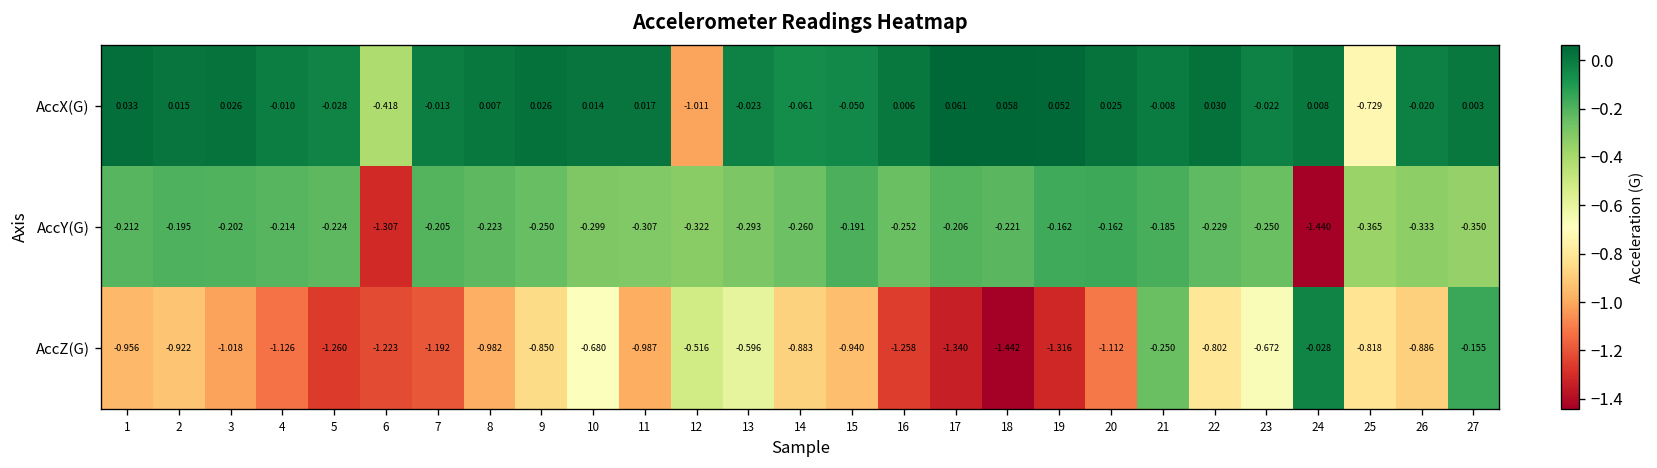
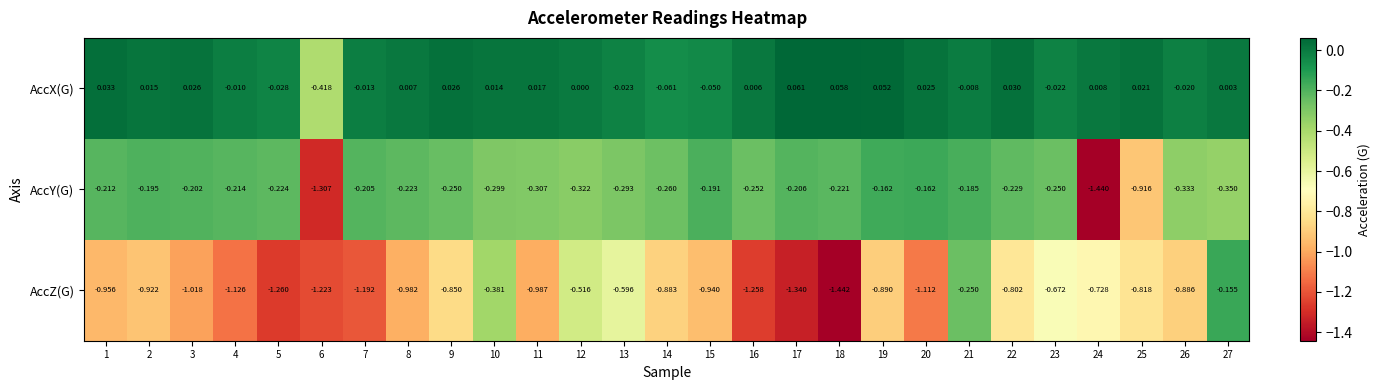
  {
    "AccX(G)": {
      "1": 0.033,
      "2": 0.015,
      "3": 0.026,
      "4": -0.010,
      "5": -0.028,
      "6": -0.418,
      "7": -0.013,
      "8": 0.007,
      "9": 0.026,
      "10": 0.014,
      "11": 0.017,
-     "12": -1.011,
+     "12": 0.000,
      "13": -0.023,
      "14": -0.061,
      "15": -0.050,
      "16": 0.006,
      "17": 0.061,
      "18": 0.058,
      "19": 0.052,
      "20": 0.025,
      "21": -0.008,
      "22": 0.030,
      "23": -0.022,
      "24": 0.008,
-     "25": -0.729,
+     "25": 0.021,
      "26": -0.020,
      "27": 0.003
    },
    "AccY(G)": {
      "1": -0.212,
      "2": -0.195,
      "3": -0.202,
      "4": -0.214,
      "5": -0.224,
      "6": -1.307,
      "7": -0.205,
      "8": -0.223,
      "9": -0.250,
      "10": -0.299,
      "11": -0.307,
      "12": -0.322,
      "13": -0.293,
      "14": -0.260,
      "15": -0.191,
      "16": -0.252,
      "17": -0.206,
      "18": -0.221,
      "19": -0.162,
      "20": -0.162,
      "21": -0.185,
      "22": -0.229,
      "23": -0.250,
      "24": -1.440,
-     "25": -0.365,
+     "25": -0.916,
      "26": -0.333,
      "27": -0.350
    },
    "AccZ(G)": {
      "1": -0.956,
      "2": -0.922,
      "3": -1.018,
      "4": -1.126,
      "5": -1.260,
      "6": -1.223,
      "7": -1.192,
      "8": -0.982,
      "9": -0.850,
-     "10": -0.680,
+     "10": -0.381,
      "11": -0.987,
      "12": -0.516,
      "13": -0.596,
      "14": -0.883,
      "15": -0.940,
      "16": -1.258,
      "17": -1.340,
      "18": -1.442,
-     "19": -1.316,
+     "19": -0.890,
      "20": -1.112,
      "21": -0.250,
      "22": -0.802,
      "23": -0.672,
-     "24": -0.028,
+     "24": -0.728,
      "25": -0.818,
      "26": -0.886,
      "27": -0.155
    }
  }
